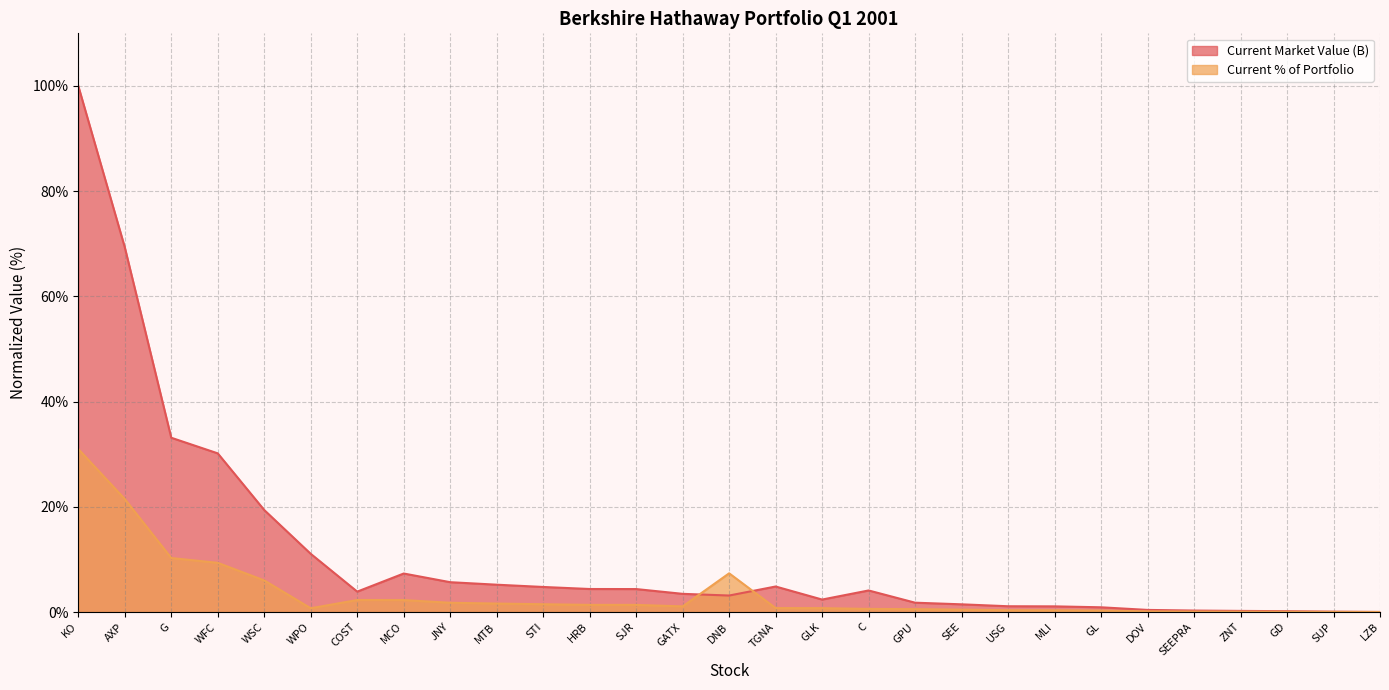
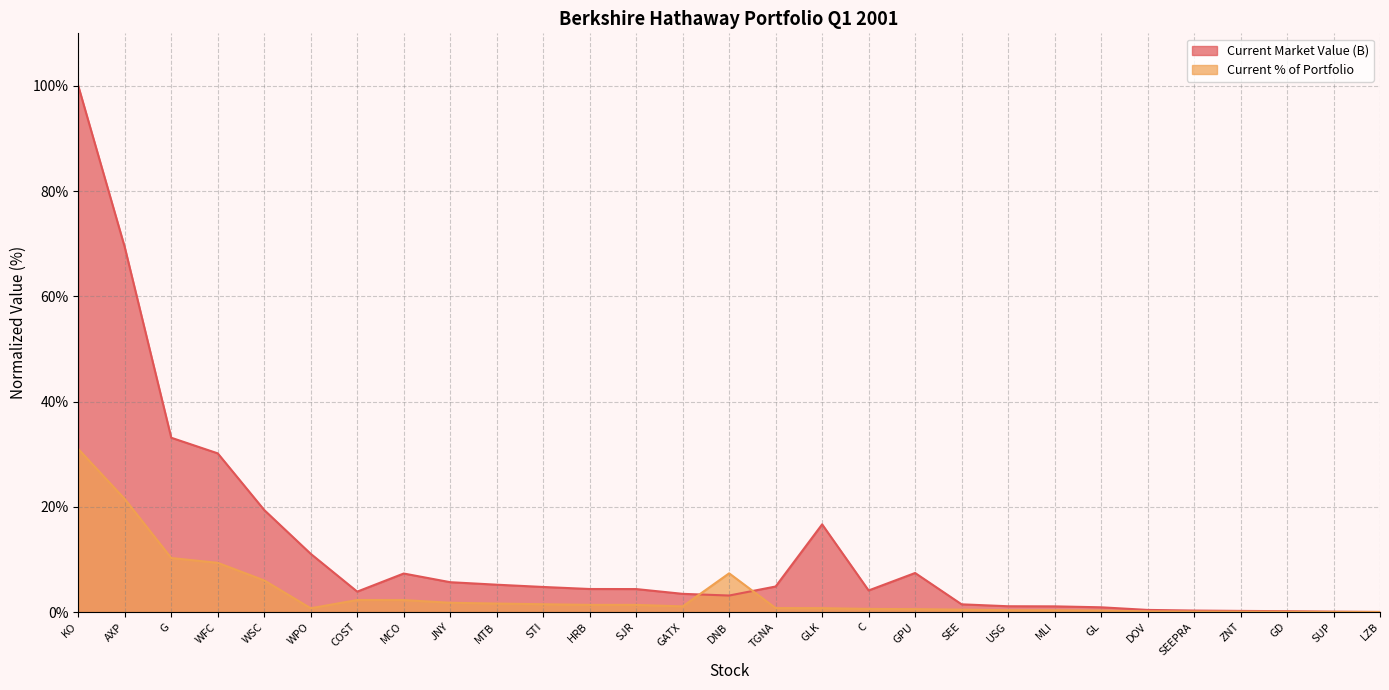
  {
    "Current Market Value (B)": {
      "KO": "100%",
      "AXP": "69%",
      "G": "33%",
      "WFC": "30%",
      "WSC": "19%",
      "WPO": "11%",
      "COST": "4%",
      "MCO": "7%",
      "JNY": "6%",
      "MTB": "5%",
      "STI": "5%",
      "HRB": "4%",
      "SJR": "4%",
      "GATX": "3%",
      "DNB": "3%",
      "TGNA": "5%",
-     "GLK": "2%",
+     "GLK": "17%",
      "C": "4%",
-     "GPU": "2%",
+     "GPU": "7%",
      "SEE": "1%",
      "USG": "1%",
      "MLI": "1%",
      "GL": "1%"
    },
    "Current % of Portfolio": {
      "KO": "31%",
      "AXP": "21%",
      "G": "10%",
      "WFC": "9%",
      "WSC": "6%",
      "WPO": "1%",
      "COST": "2%",
      "MCO": "2%",
      "JNY": "2%",
      "MTB": "2%",
      "STI": "1%",
      "HRB": "1%",
      "SJR": "1%",
      "GATX": "1%",
      "DNB": "7%",
      "TGNA": "1%",
      "GLK": "1%",
      "C": "1%",
      "GPU": "1%",
      "SEE": "0%",
      "USG": "0%",
      "MLI": "0%",
      "GL": "0%"
    }
  }
